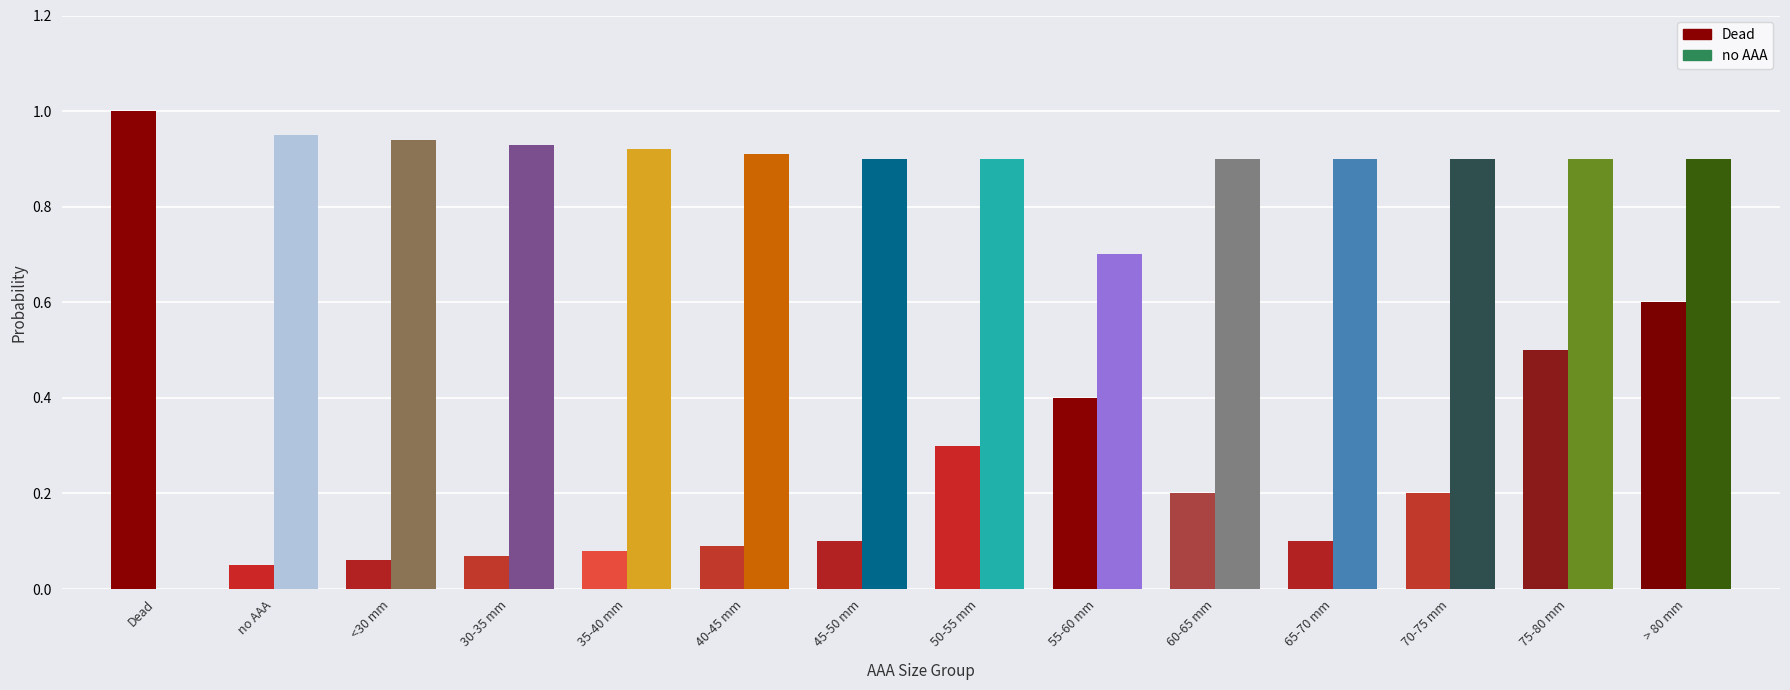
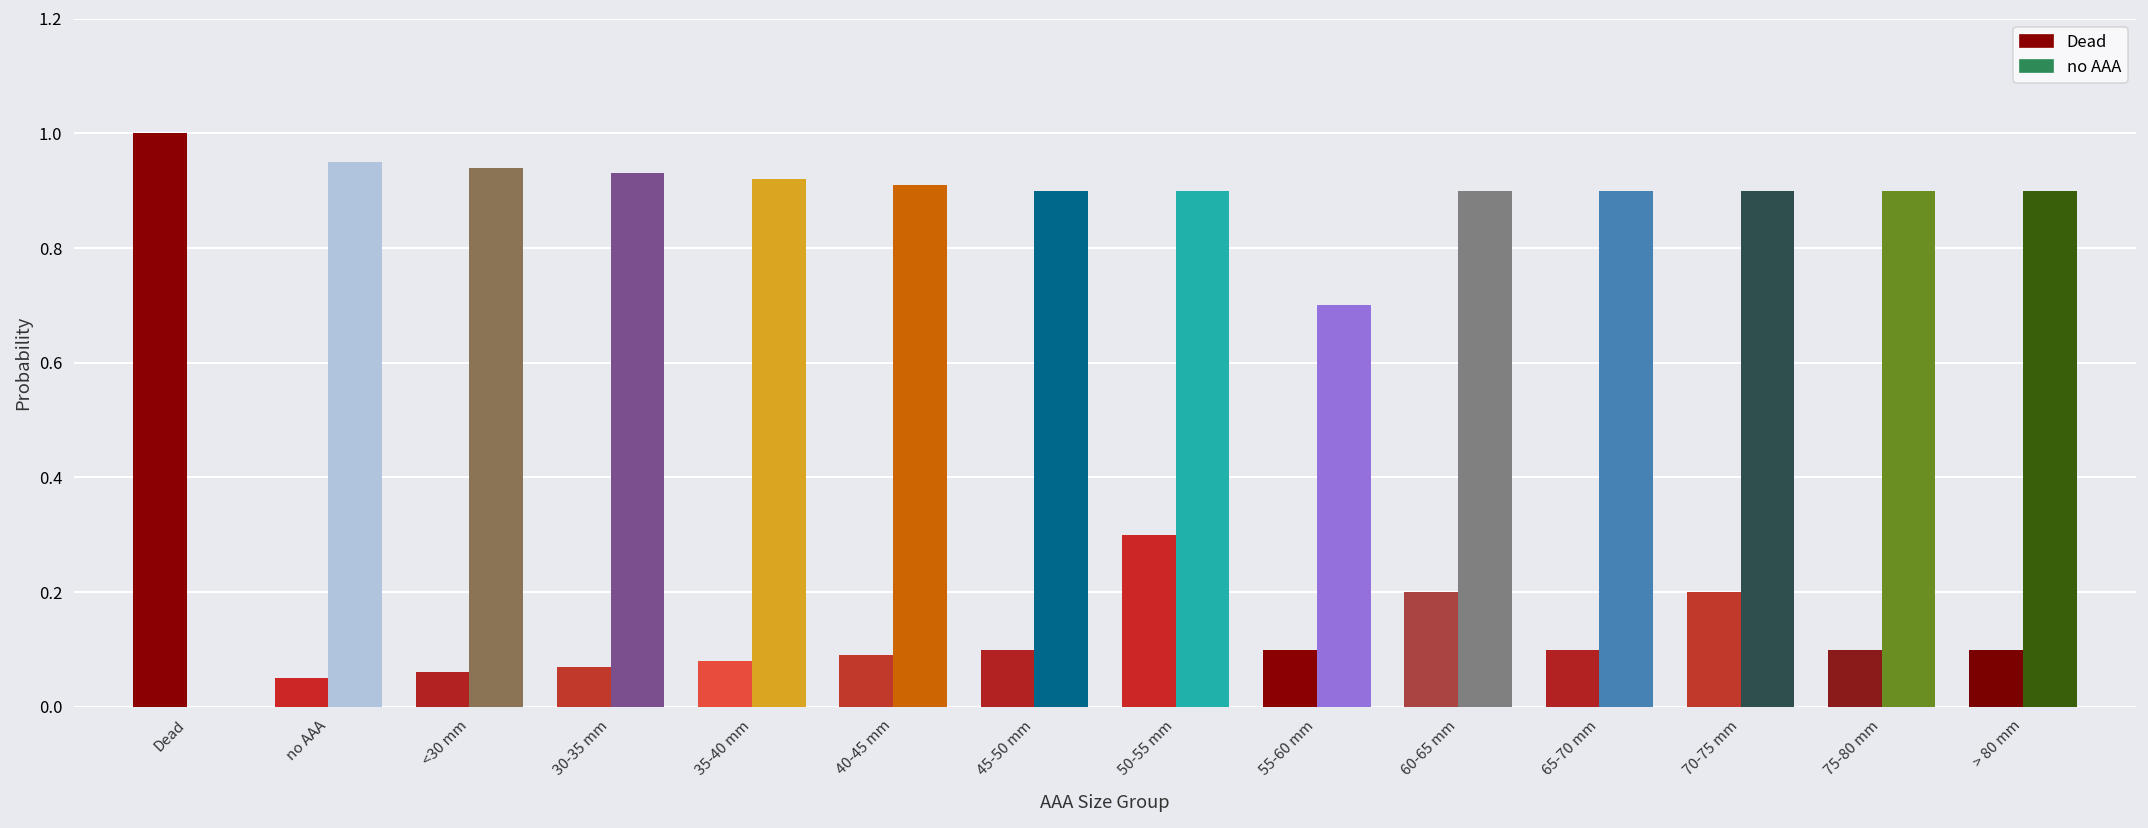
  {
    "Dead": {
      "Dead": 1.0,
      "no AAA": 0.05,
      "<30 mm": 0.06,
      "30-35 mm": 0.07,
      "35-40 mm": 0.08,
      "40-45 mm": 0.09,
      "45-50 mm": 0.1,
      "50-55 mm": 0.3,
-     "55-60 mm": 0.4,
+     "55-60 mm": 0.1,
      "60-65 mm": 0.2,
      "65-70 mm": 0.1,
      "70-75 mm": 0.2,
-     "75-80 mm": 0.5,
-     "> 80 mm": 0.6
+     "75-80 mm": 0.1,
+     "> 80 mm": 0.1
    },
    "no AAA": {
      "Dead": 0.0,
      "no AAA": 0.95,
      "<30 mm": 0.94,
      "30-35 mm": 0.93,
      "35-40 mm": 0.92,
      "40-45 mm": 0.91,
      "45-50 mm": 0.9,
      "50-55 mm": 0.9,
      "55-60 mm": 0.7,
      "60-65 mm": 0.9,
      "65-70 mm": 0.9,
      "70-75 mm": 0.9,
      "75-80 mm": 0.9,
      "> 80 mm": 0.9
    }
  }
